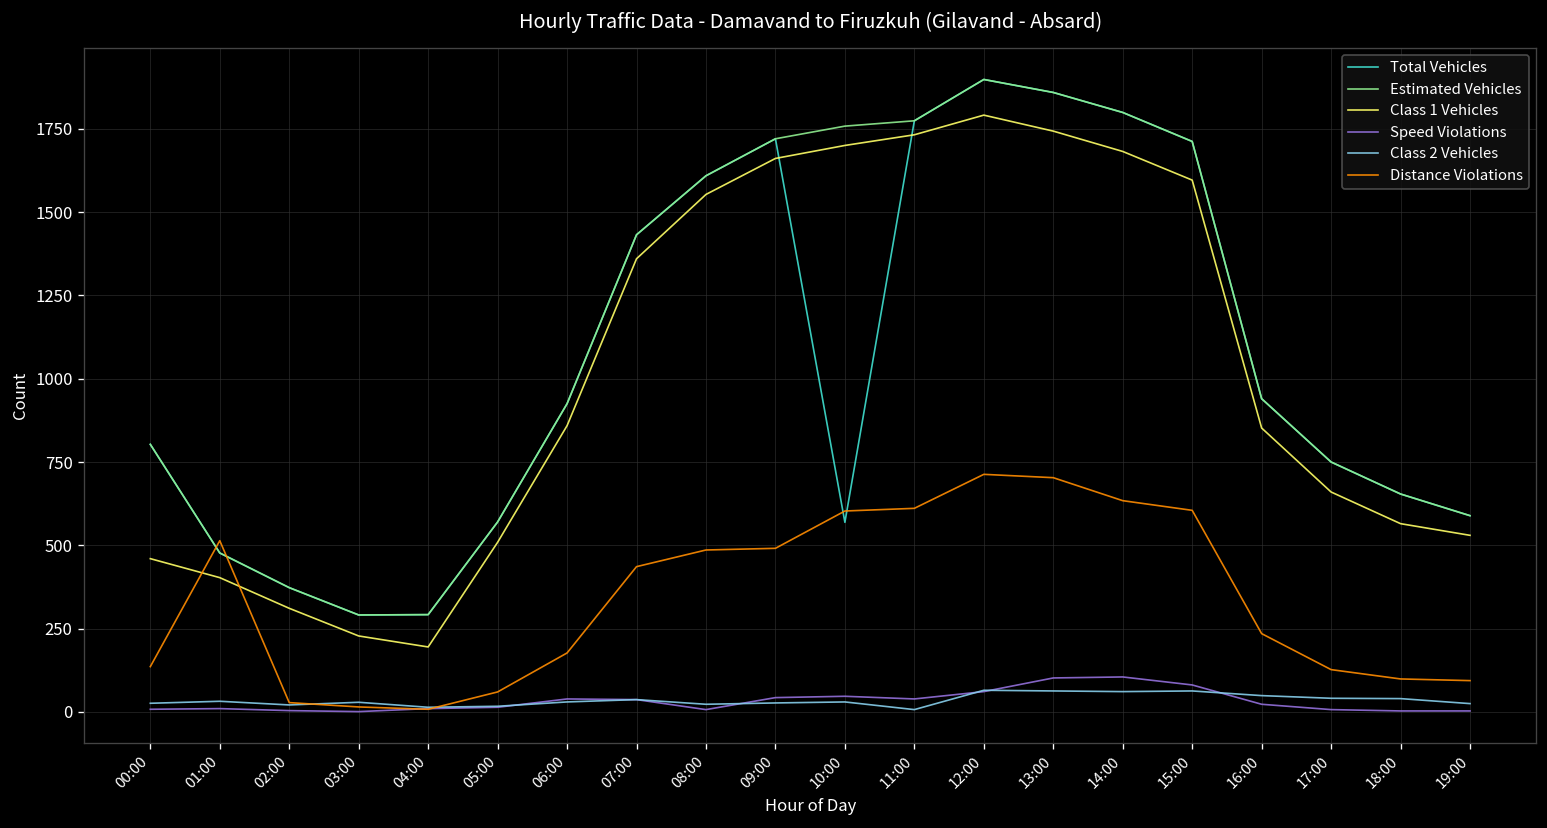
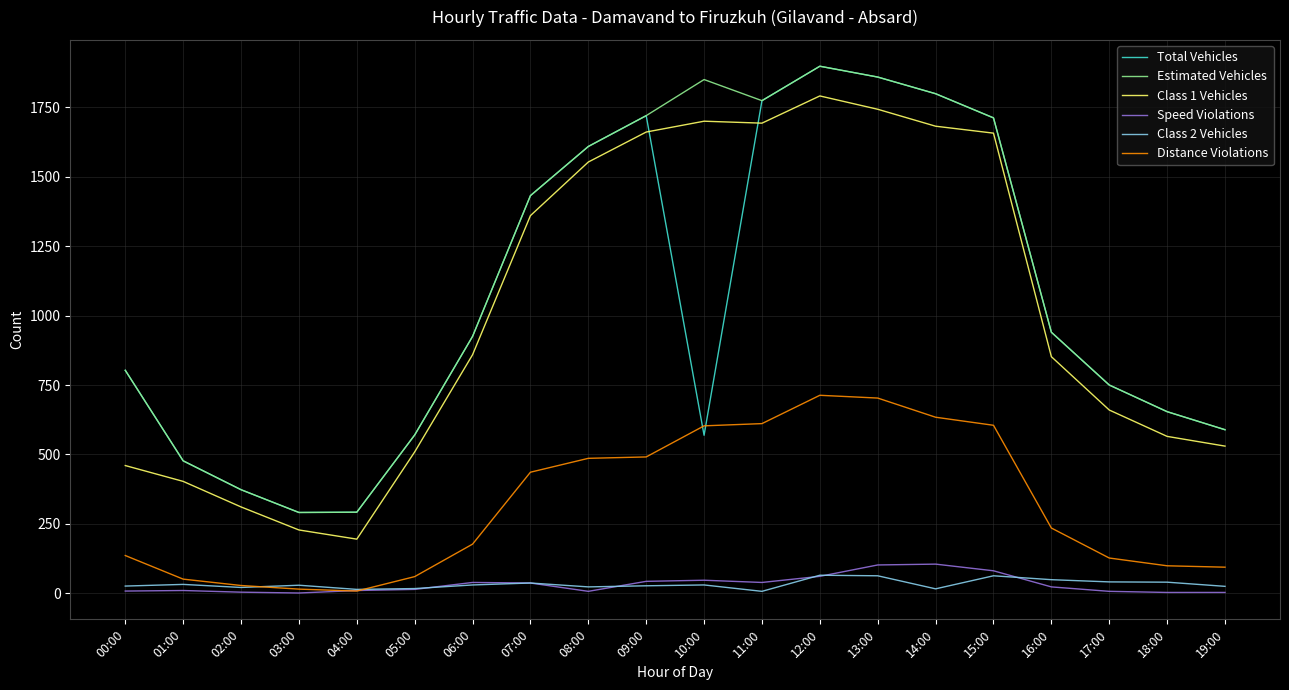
  {
    "Total Vehicles": {
      "10:00": 570
    },
    "Estimated Vehicles": {
-     "10:00": 1760
+     "10:00": 1850
    },
    "Class 1 Vehicles": {
      "00:00": 460,
      "01:00": 400,
      "02:00": 310,
      "03:00": 230,
      "04:00": 200,
      "05:00": 510,
      "06:00": 860,
      "07:00": 1360,
      "08:00": 1550,
      "09:00": 1660,
      "10:00": 1700,
-     "11:00": 1730,
+     "11:00": 1690,
      "12:00": 1790,
      "13:00": 1740,
      "14:00": 1680,
-     "15:00": 1600,
+     "15:00": 1660,
      "16:00": 850,
      "17:00": 660,
      "18:00": 570,
      "19:00": 530
    },
    "Speed Violations": {
      "00:00": 10,
      "01:00": 10,
      "02:00": 0,
      "03:00": 0,
      "08:00": 10,
      "09:00": 40,
      "10:00": 50,
      "11:00": 40,
      "13:00": 100,
      "14:00": 110,
      "15:00": 80,
      "16:00": 20,
      "17:00": 10,
      "18:00": 0,
      "19:00": 0
    },
    "Class 2 Vehicles": {
      "00:00": 30,
      "01:00": 30,
      "03:00": 30,
      "08:00": 20,
      "09:00": 30,
      "10:00": 30,
      "11:00": 10,
      "13:00": 60,
-     "14:00": 60,
+     "14:00": 20,
      "15:00": 60,
      "16:00": 50,
      "17:00": 40,
      "18:00": 40,
      "19:00": 30
    },
    "Distance Violations": {
      "00:00": 140,
-     "01:00": 510,
+     "01:00": 50,
      "03:00": 20,
      "05:00": 60,
      "06:00": 180,
      "07:00": 440,
      "08:00": 490,
      "09:00": 490,
      "10:00": 600,
      "11:00": 610,
      "12:00": 710,
      "13:00": 700,
      "14:00": 630,
      "15:00": 610,
      "16:00": 240,
      "17:00": 130,
      "18:00": 100,
      "19:00": 90
    }
  }
